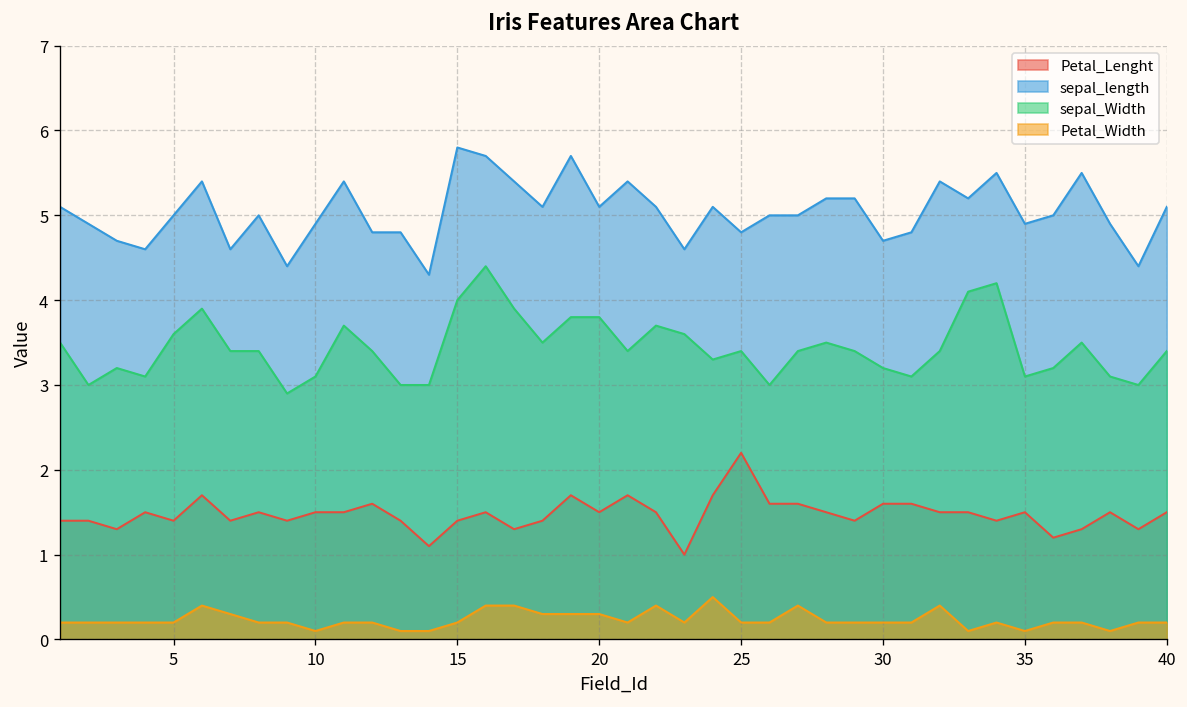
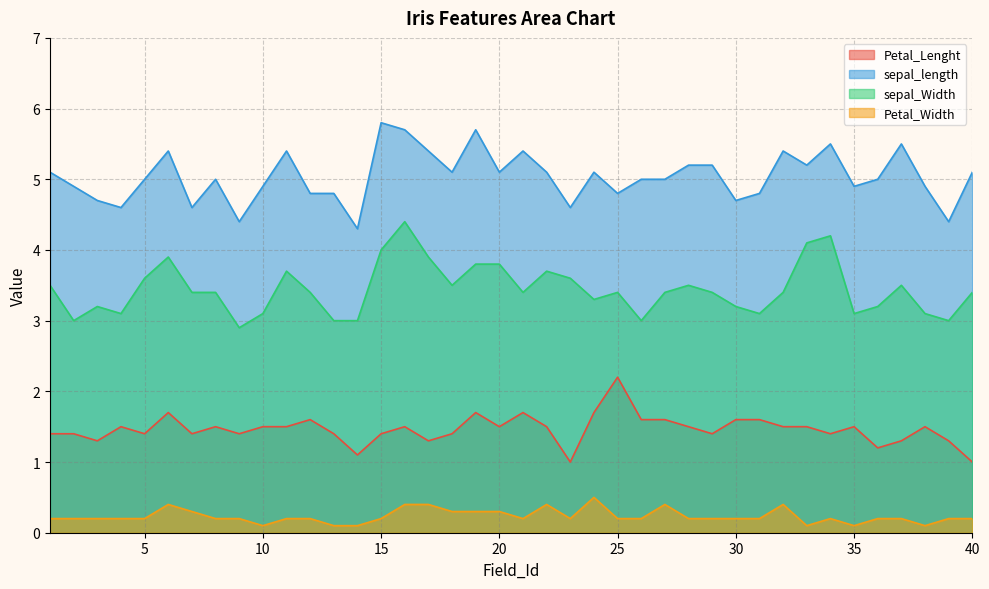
  {
    "Petal_Lenght": {
      "5": 1.4,
      "10": 1.5,
      "15": 1.4,
      "20": 1.5,
      "25": 2.2,
      "30": 1.6,
      "35": 1.5,
-     "40": 1.5
+     "40": 1.0
    },
    "sepal_length": {
      "5": 5.0,
      "10": 4.9,
      "15": 5.8,
      "20": 5.1,
      "25": 4.8,
      "30": 4.7,
      "35": 4.9,
      "40": 5.1
    },
    "sepal_Width": {
      "5": 3.6,
      "10": 3.1,
      "15": 4.0,
      "20": 3.8,
      "25": 3.4,
      "30": 3.2,
      "35": 3.1,
      "40": 3.4
    },
    "Petal_Width": {
      "5": 0.2,
      "10": 0.1,
      "15": 0.2,
      "20": 0.3,
      "25": 0.2,
      "30": 0.2,
      "35": 0.1,
      "40": 0.2
    }
  }
